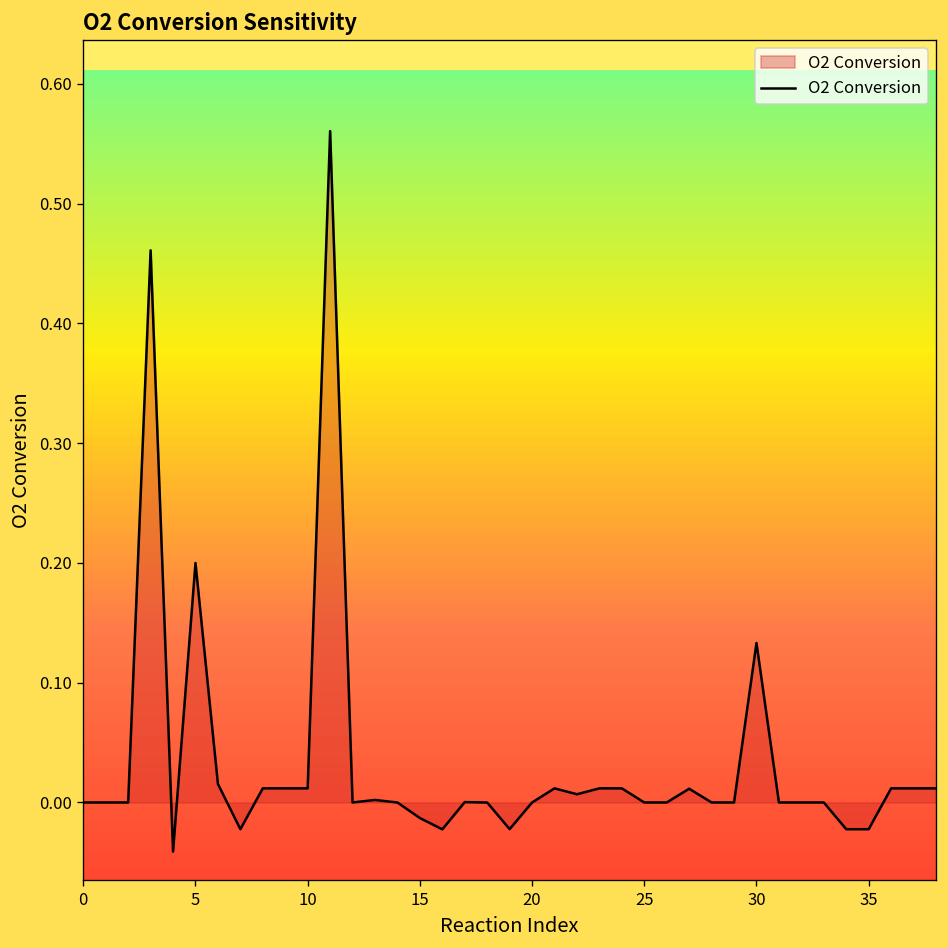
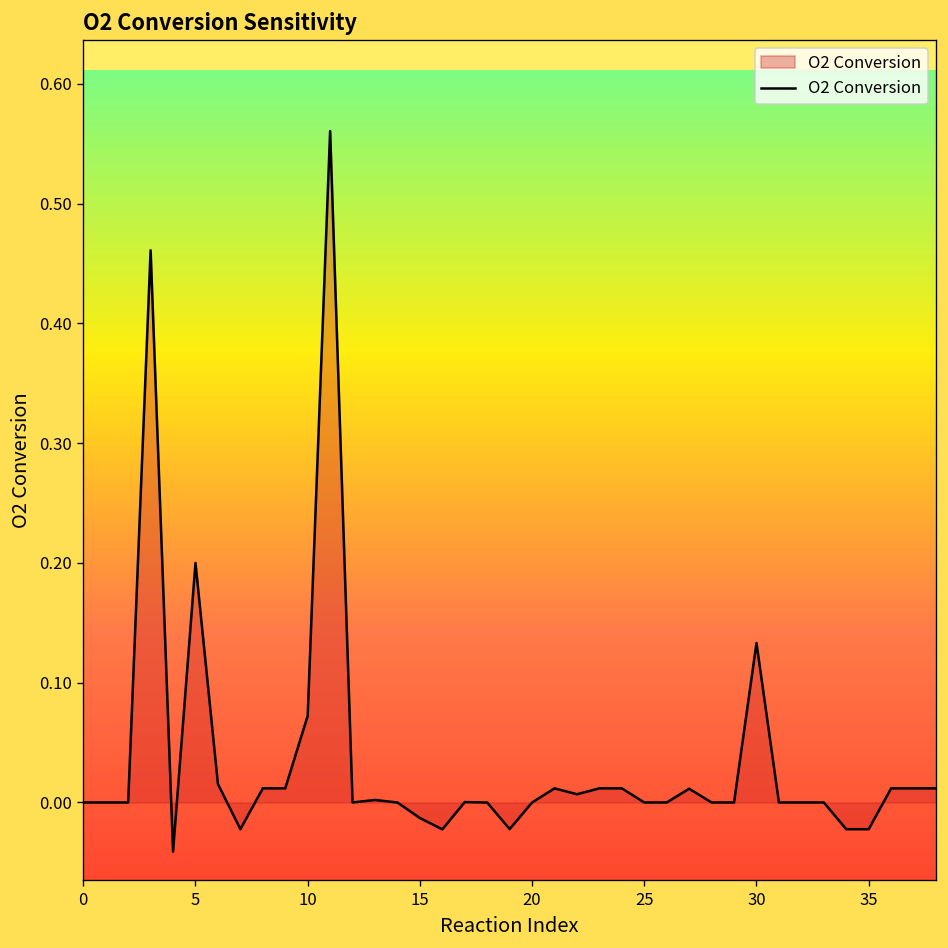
  {
    "O2 Conversion": {
-     "10": 0.01
+     "10": 0.07
    }
  }
